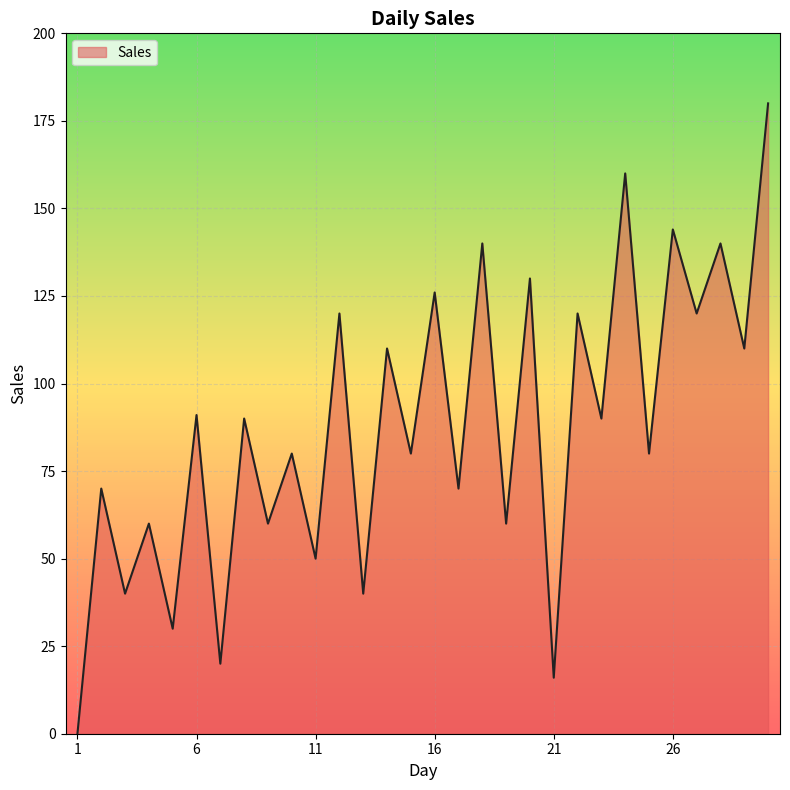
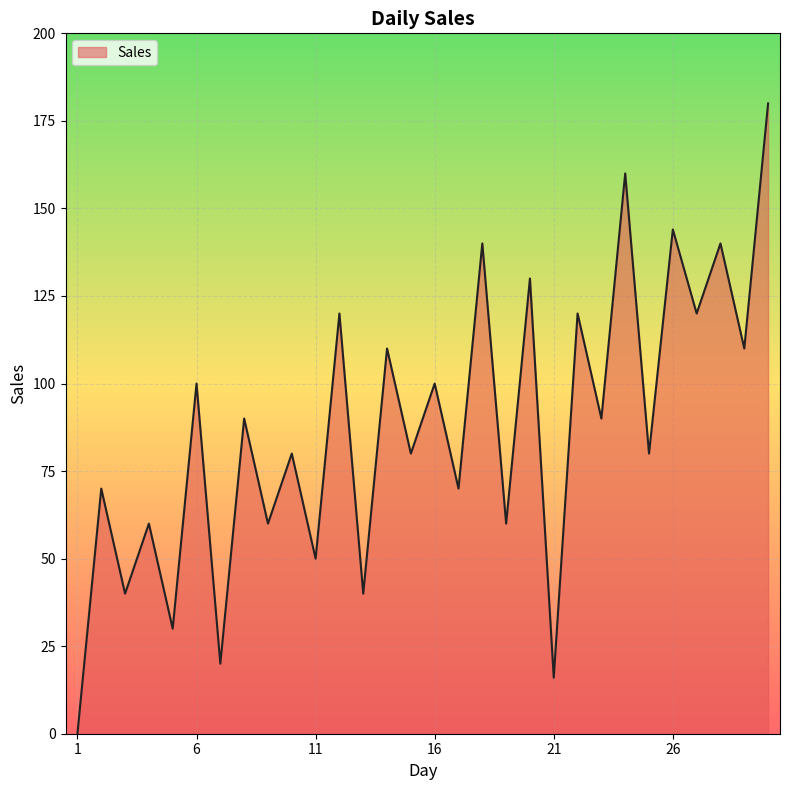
  {
    "1": 0,
-   "6": 91,
+   "6": 100,
    "11": 50,
-   "16": 126,
+   "16": 100,
    "21": 16,
    "26": 144
  }
